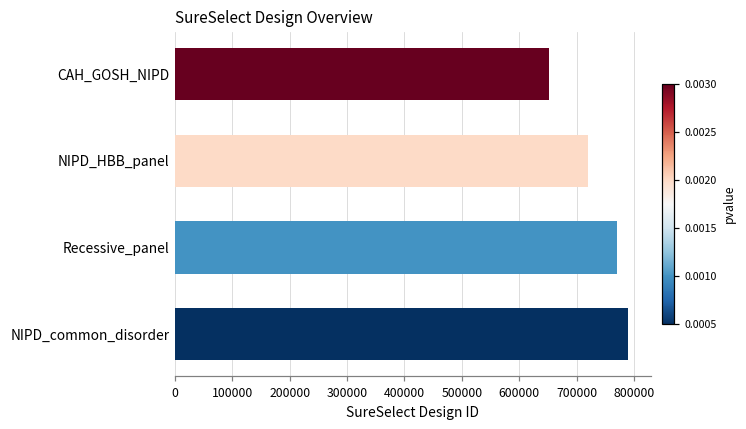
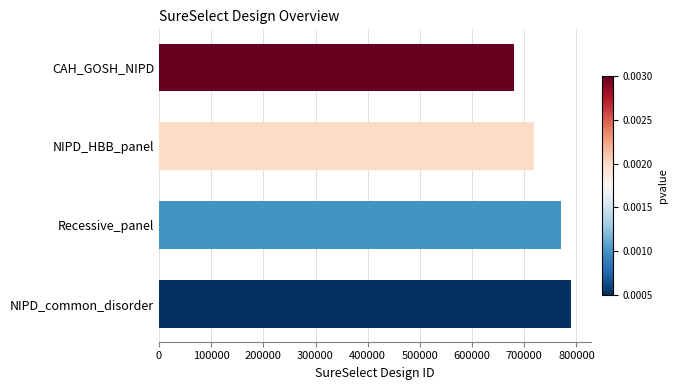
  {
-   "CAH_GOSH_NIPD": 650000,
+   "CAH_GOSH_NIPD": 680000,
    "NIPD_HBB_panel": 720000,
    "Recessive_panel": 770000,
    "NIPD_common_disorder": 790000
  }
